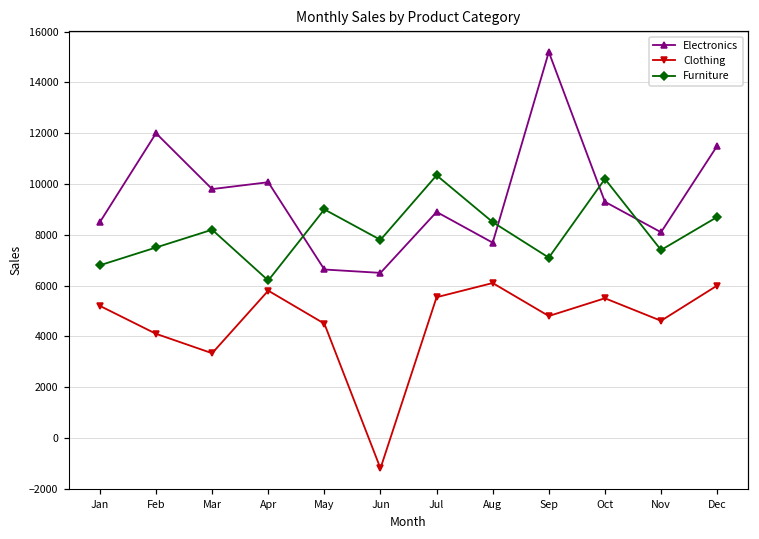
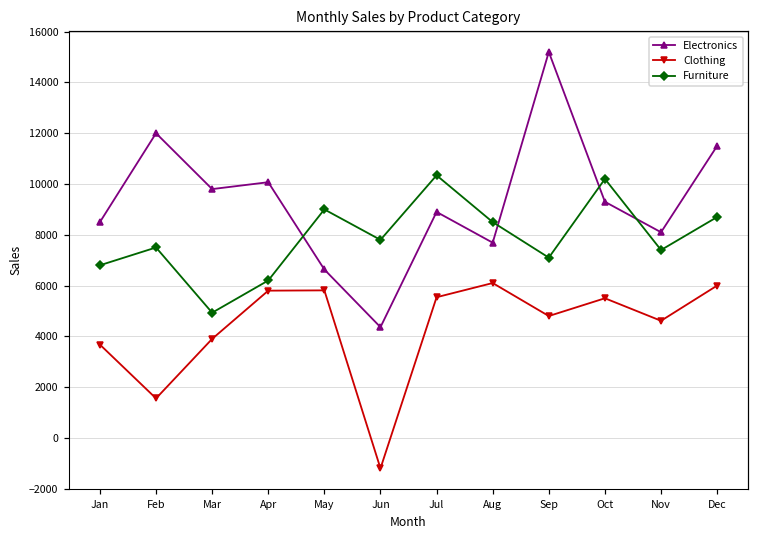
  {
    "Electronics": {
      "Jan": 8500,
      "Feb": 12000,
      "Mar": 9800,
      "Apr": 10100,
      "May": 6600,
-     "Jun": 6500,
+     "Jun": 4400,
      "Jul": 8900,
      "Aug": 7700,
      "Sep": 15200,
      "Oct": 9300,
      "Nov": 8100,
      "Dec": 11500
    },
    "Clothing": {
-     "Jan": 5200,
-     "Feb": 4100,
-     "Mar": 3300,
+     "Jan": 3700,
+     "Feb": 1600,
+     "Mar": 3900,
      "Apr": 5800,
-     "May": 4500,
+     "May": 5800,
      "Jun": -1200,
      "Jul": 5500,
      "Aug": 6100,
      "Sep": 4800,
      "Oct": 5500,
      "Nov": 4600,
      "Dec": 6000
    },
    "Furniture": {
      "Jan": 6800,
      "Feb": 7500,
-     "Mar": 8200,
+     "Mar": 4900,
      "Apr": 6200,
      "May": 9000,
      "Jun": 7800,
      "Jul": 10300,
      "Aug": 8500,
      "Sep": 7100,
      "Oct": 10200,
      "Nov": 7400,
      "Dec": 8700
    }
  }
